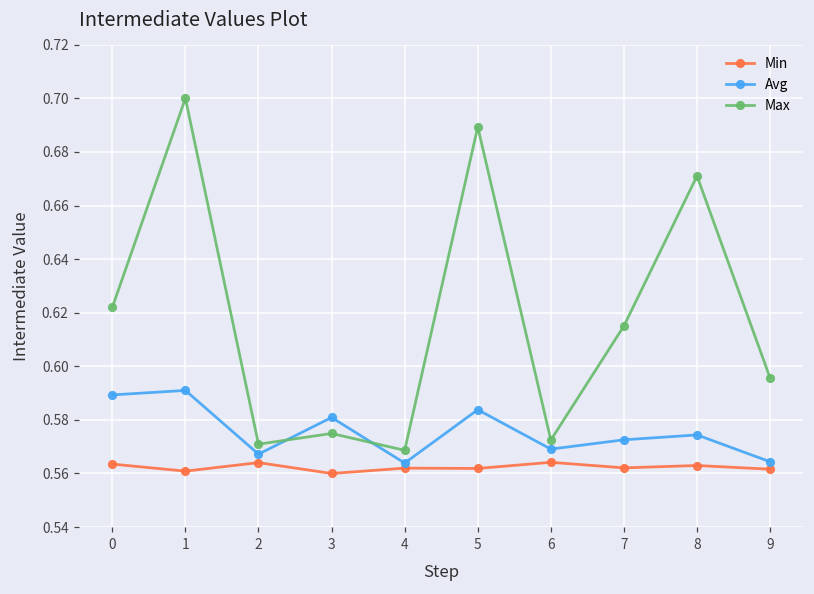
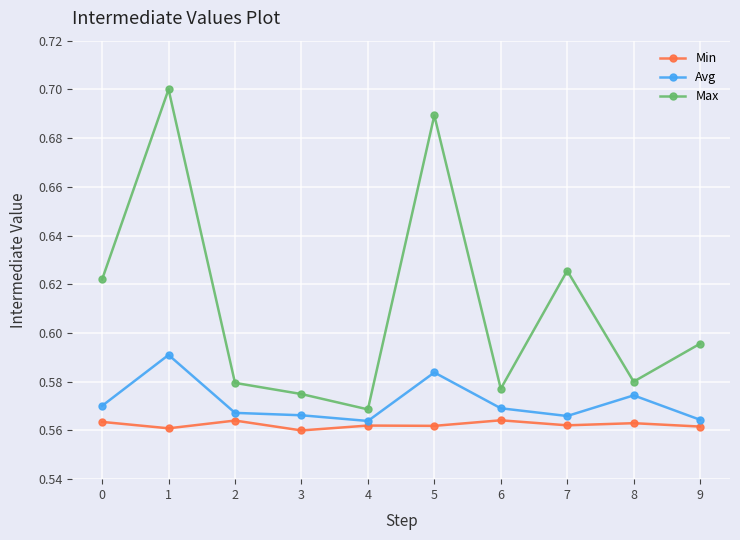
  {
    "Min": {
      "0": 0.564,
      "1": 0.561,
      "2": 0.564,
      "3": 0.560,
      "4": 0.562,
      "5": 0.562,
      "6": 0.564,
      "7": 0.562,
      "8": 0.563,
      "9": 0.562
    },
    "Avg": {
-     "0": 0.589,
+     "0": 0.570,
      "1": 0.591,
      "2": 0.567,
-     "3": 0.581,
+     "3": 0.566,
      "4": 0.564,
      "5": 0.584,
      "6": 0.569,
-     "7": 0.573,
+     "7": 0.566,
      "8": 0.574,
      "9": 0.564
    },
    "Max": {
      "0": 0.622,
      "1": 0.700,
-     "2": 0.571,
+     "2": 0.580,
      "3": 0.575,
      "4": 0.569,
      "5": 0.689,
-     "6": 0.572,
-     "7": 0.615,
-     "8": 0.671,
+     "6": 0.577,
+     "7": 0.626,
+     "8": 0.580,
      "9": 0.596
    }
  }
